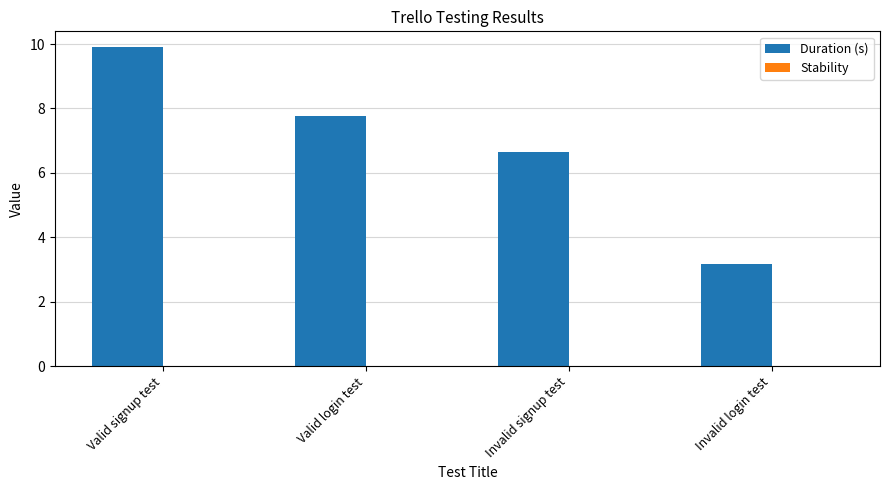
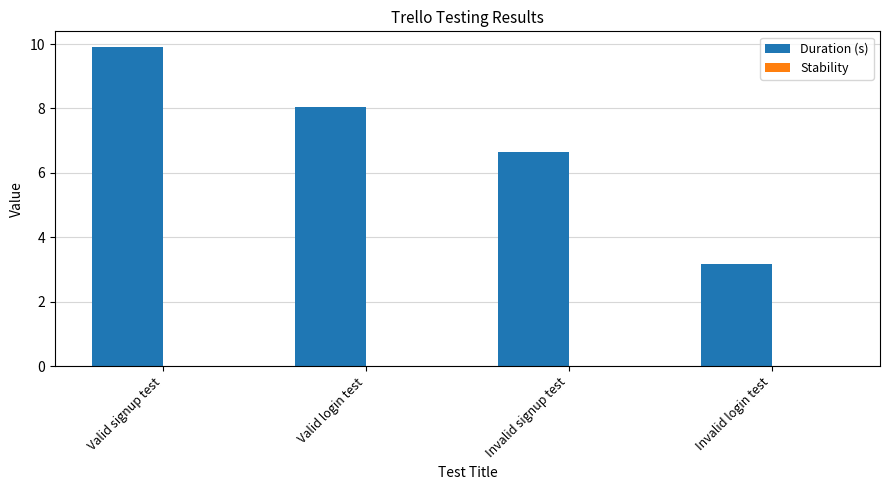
  {
    "Duration (s)": {
      "Valid signup test": 9.9,
-     "Valid login test": 7.8,
+     "Valid login test": 8.1,
      "Invalid signup test": 6.7,
      "Invalid login test": 3.2
    },
    "Stability": {
      "Valid signup test": 0.0,
      "Valid login test": 0.0,
      "Invalid signup test": 0.0,
      "Invalid login test": 0.0
    }
  }
